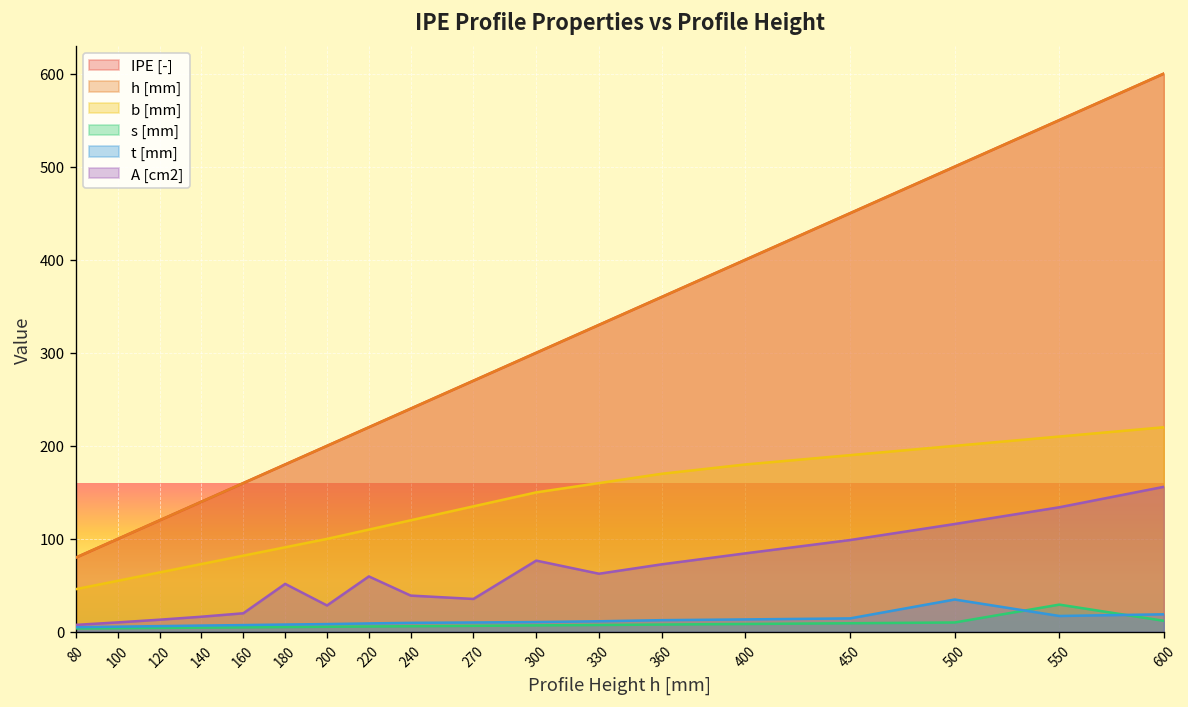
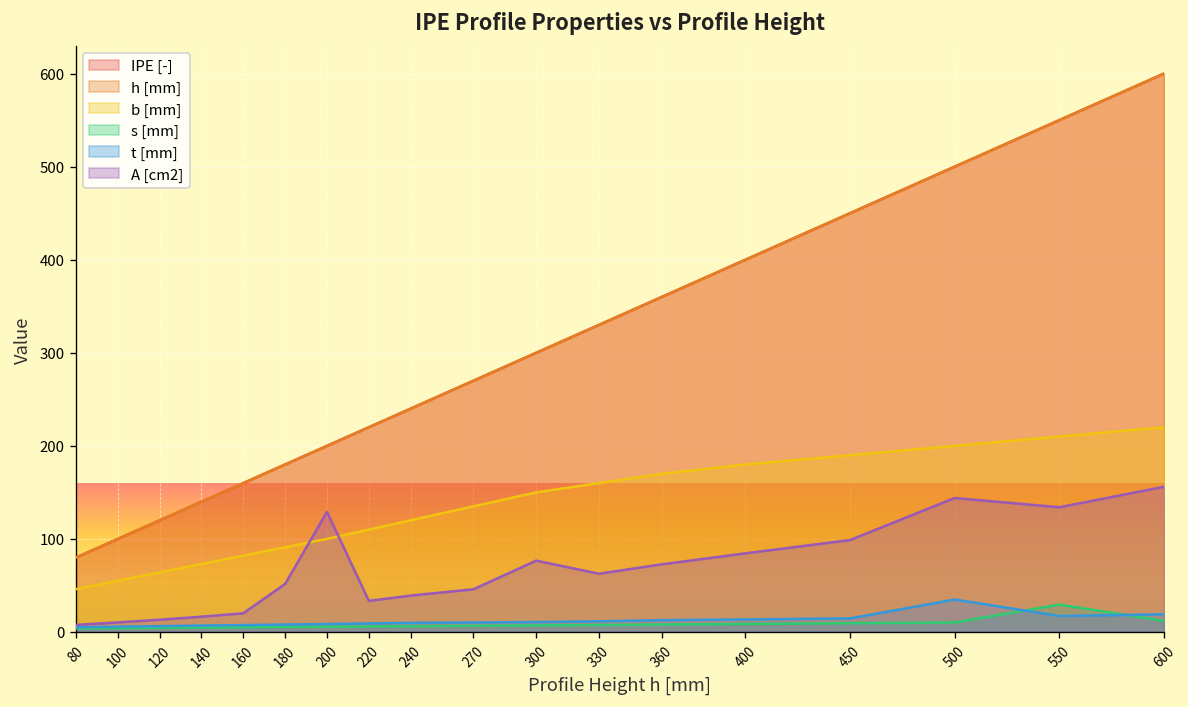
  {
    "s [mm]": {
      "220": 10,
      "240": 10,
      "270": 10,
      "300": 10,
      "330": 10,
      "360": 10,
      "400": 10,
      "450": 10,
      "500": 10,
      "550": 30,
      "600": 10
    },
    "t [mm]": {
      "220": 10,
      "240": 10,
      "270": 10,
      "300": 10,
      "330": 10,
      "360": 10,
      "400": 10,
      "450": 10,
      "500": 30,
      "550": 20,
      "600": 20
    },
    "A [cm2]": {
      "100": 10,
      "120": 10,
      "140": 20,
      "160": 20,
      "180": 50,
-     "200": 30,
-     "220": 60,
+     "200": 130,
+     "220": 30,
      "240": 40,
-     "270": 40,
+     "270": 50,
      "300": 80,
      "330": 60,
      "360": 70,
      "400": 80,
      "450": 100,
-     "500": 120,
+     "500": 140,
      "550": 130,
      "600": 160
    }
  }
